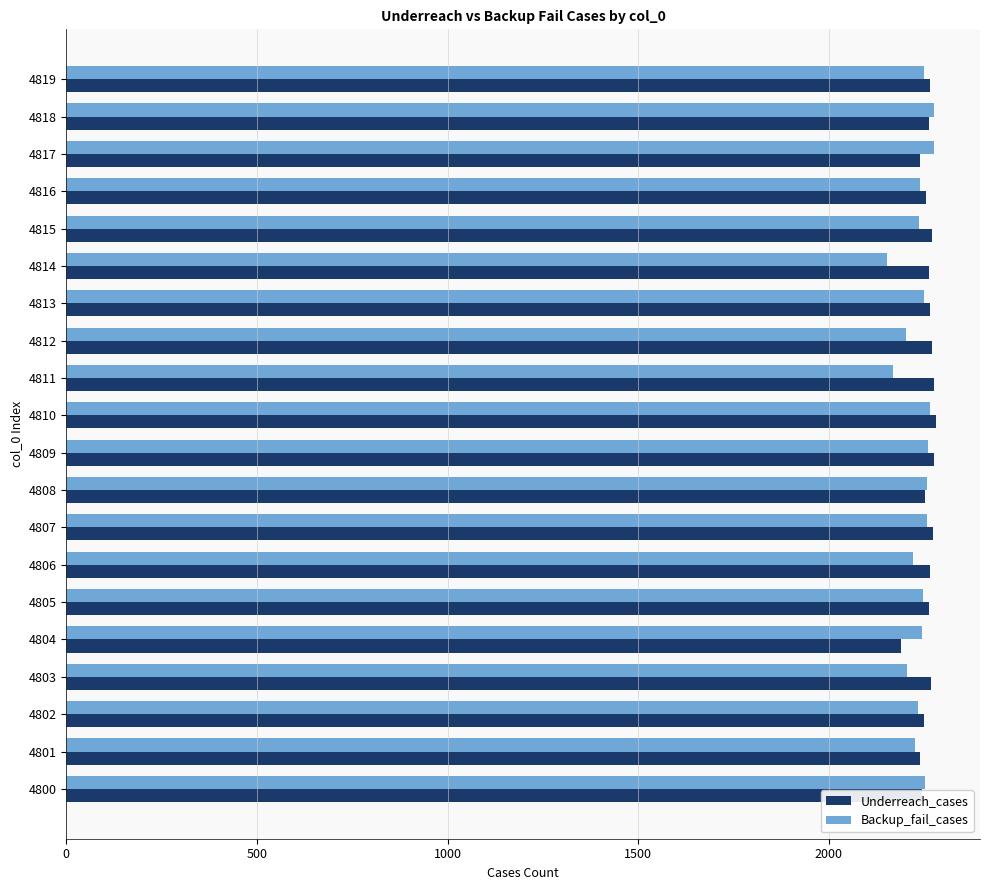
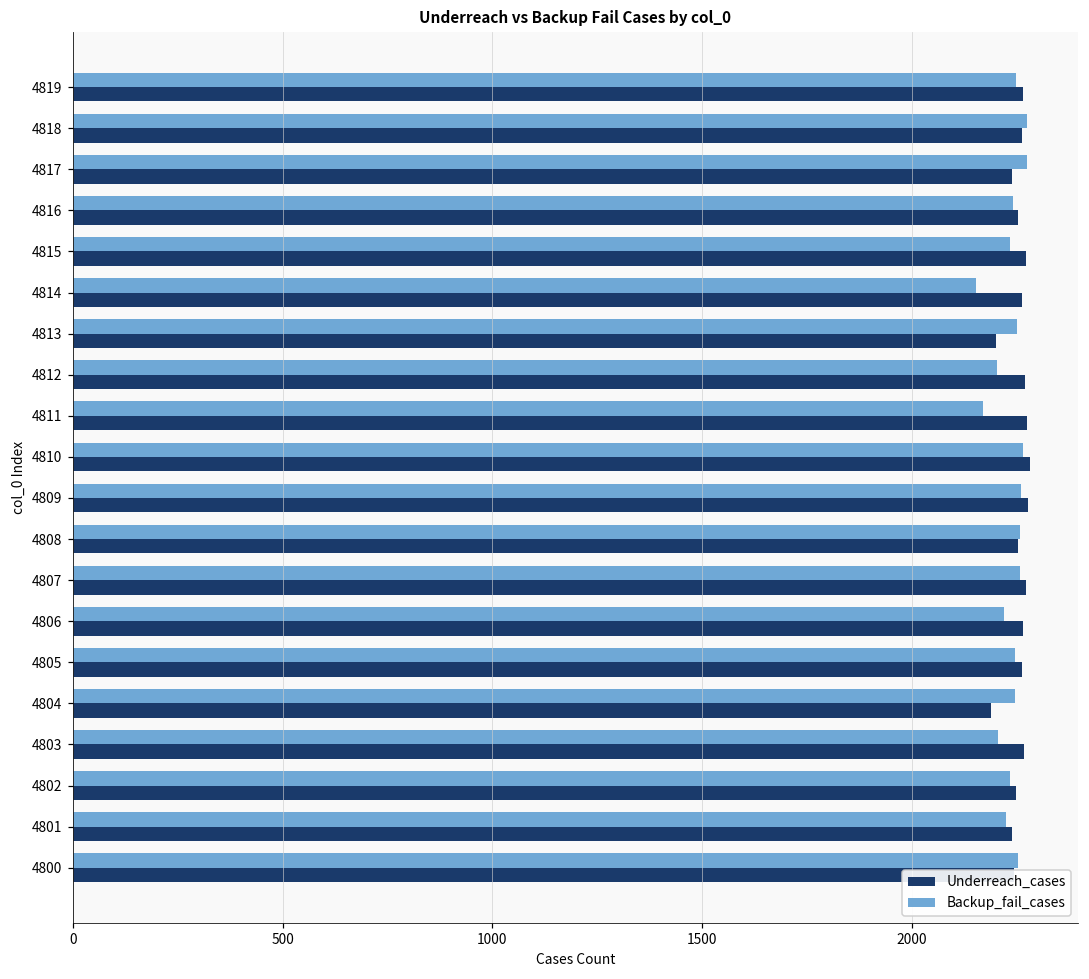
  {
    "Underreach_cases": {
      "4819": 2260,
      "4818": 2260,
      "4817": 2240,
      "4816": 2250,
      "4815": 2270,
      "4814": 2260,
-     "4813": 2270,
+     "4813": 2200,
      "4812": 2270,
      "4811": 2280,
      "4810": 2280,
      "4809": 2280,
      "4808": 2250,
      "4807": 2270,
      "4806": 2270,
      "4805": 2260,
      "4804": 2190,
      "4803": 2270,
      "4802": 2250,
      "4801": 2240
    },
    "Backup_fail_cases": {
      "4819": 2250,
      "4818": 2280,
      "4817": 2280,
      "4816": 2240,
      "4815": 2240,
      "4814": 2150,
      "4813": 2250,
      "4812": 2200,
      "4811": 2170,
      "4810": 2270,
      "4809": 2260,
      "4808": 2260,
      "4807": 2260,
      "4806": 2220,
      "4805": 2250,
      "4804": 2250,
      "4803": 2210,
      "4802": 2230,
      "4801": 2230,
      "4800": 2250
    }
  }
